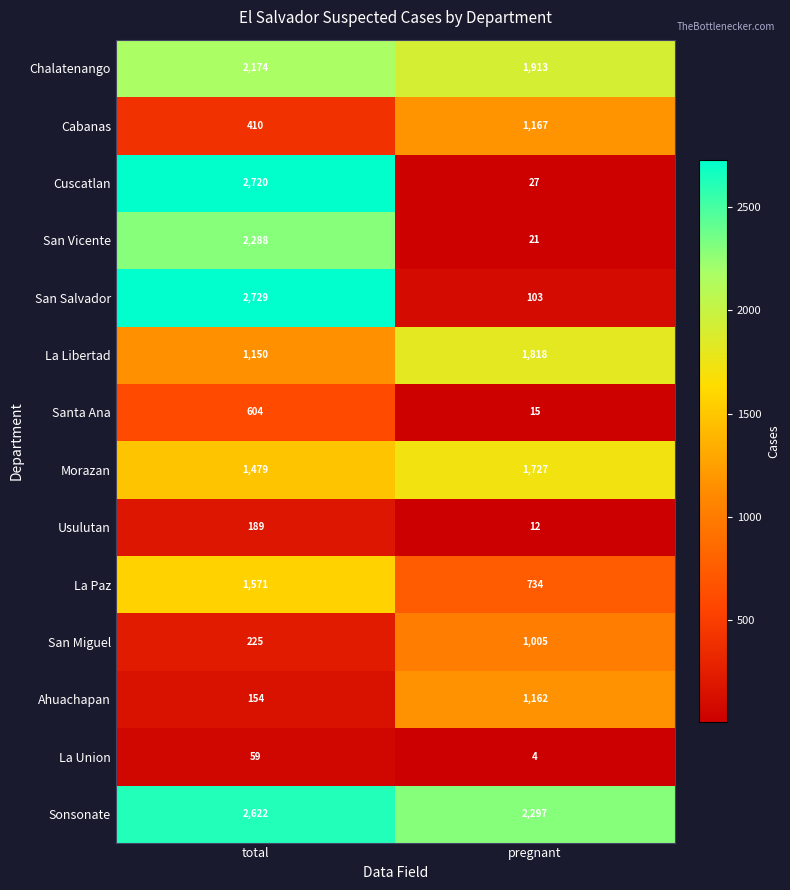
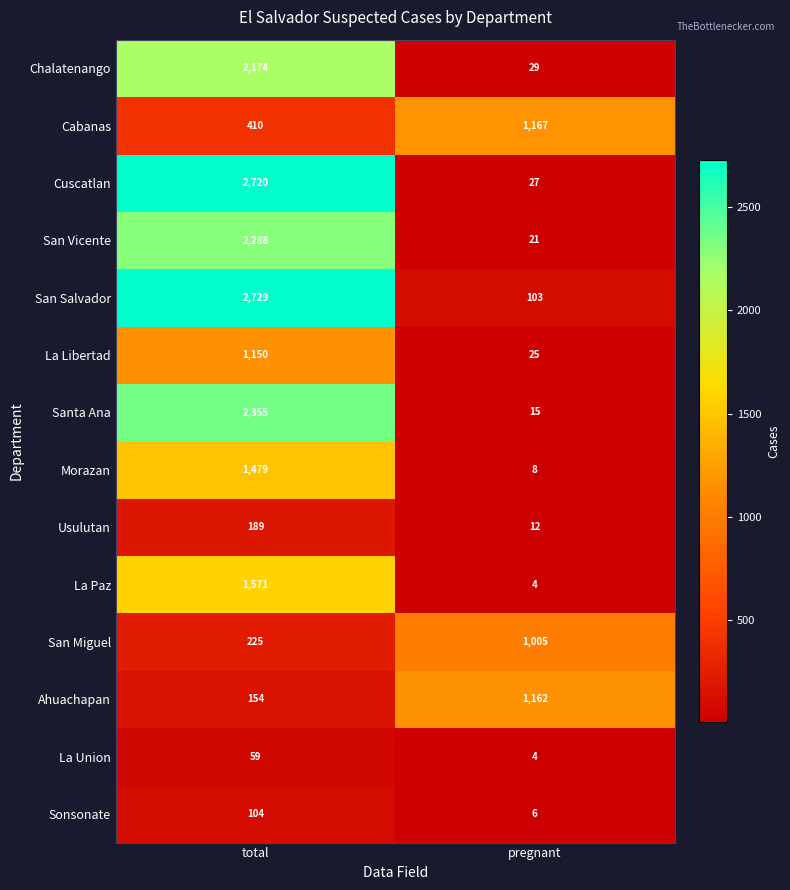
  {
    "Chalatenango": {
      "total": "2,174",
-     "pregnant": "1,913"
+     "pregnant": "29"
    },
    "Cabanas": {
      "total": "410",
      "pregnant": "1,167"
    },
    "Cuscatlan": {
      "total": "2,720",
      "pregnant": "27"
    },
    "San Vicente": {
      "total": "2,288",
      "pregnant": "21"
    },
    "San Salvador": {
      "total": "2,729",
      "pregnant": "103"
    },
    "La Libertad": {
      "total": "1,150",
-     "pregnant": "1,818"
+     "pregnant": "25"
    },
    "Santa Ana": {
-     "total": "604",
+     "total": "2,355",
      "pregnant": "15"
    },
    "Morazan": {
      "total": "1,479",
-     "pregnant": "1,727"
+     "pregnant": "8"
    },
    "Usulutan": {
      "total": "189",
      "pregnant": "12"
    },
    "La Paz": {
      "total": "1,571",
-     "pregnant": "734"
+     "pregnant": "4"
    },
    "San Miguel": {
      "total": "225",
      "pregnant": "1,005"
    },
    "Ahuachapan": {
      "total": "154",
      "pregnant": "1,162"
    },
    "La Union": {
      "total": "59",
      "pregnant": "4"
    },
    "Sonsonate": {
-     "total": "2,622",
-     "pregnant": "2,297"
+     "total": "104",
+     "pregnant": "6"
    }
  }
